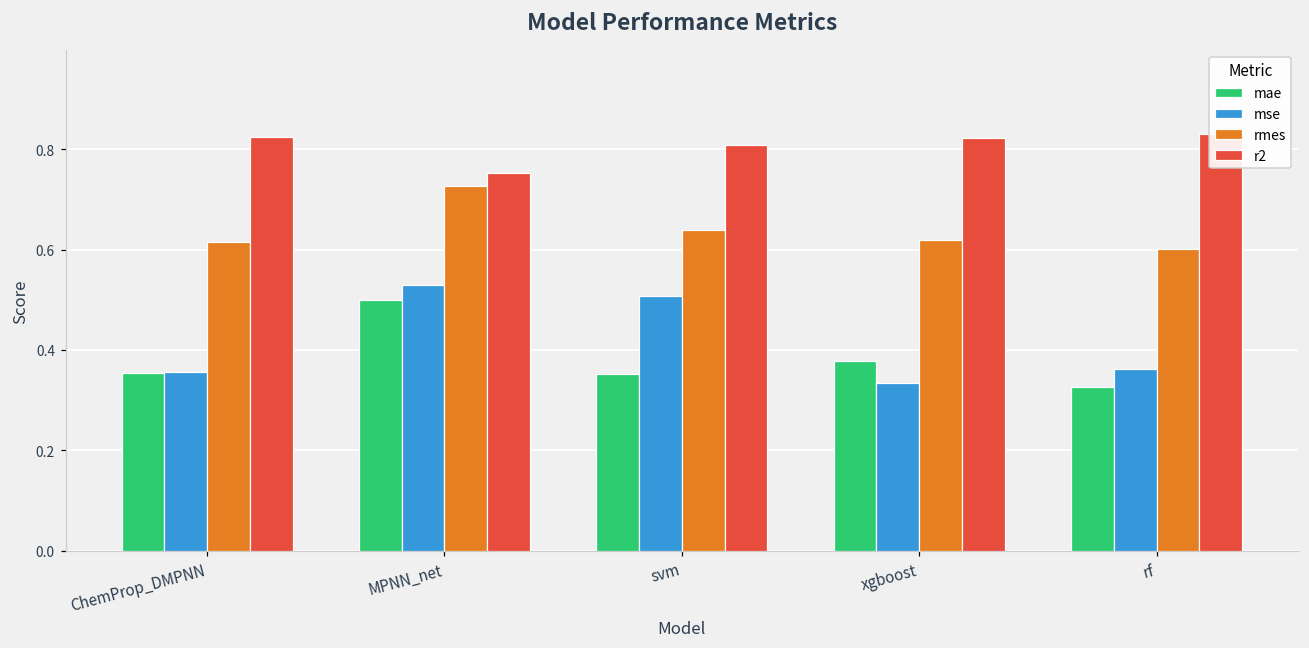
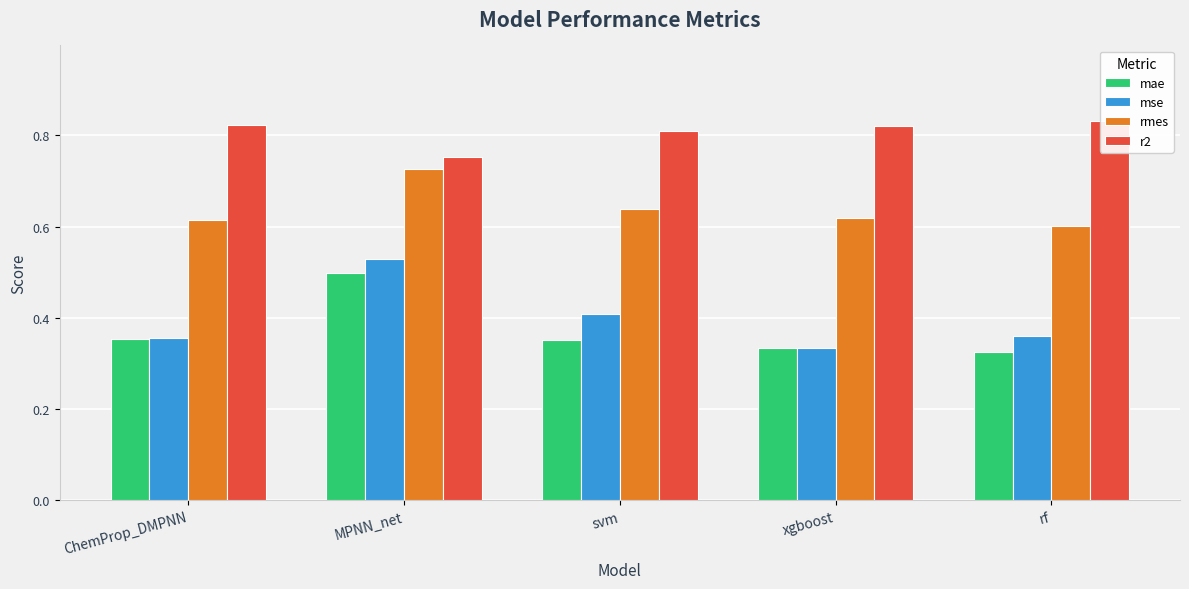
  {
    "mae": {
      "ChemProp_DMPNN": 0.35,
      "MPNN_net": 0.50,
      "svm": 0.35,
-     "xgboost": 0.38,
+     "xgboost": 0.34,
      "rf": 0.33
    },
    "mse": {
      "ChemProp_DMPNN": 0.36,
      "MPNN_net": 0.53,
-     "svm": 0.51,
+     "svm": 0.41,
      "xgboost": 0.33,
      "rf": 0.36
    }
  }
